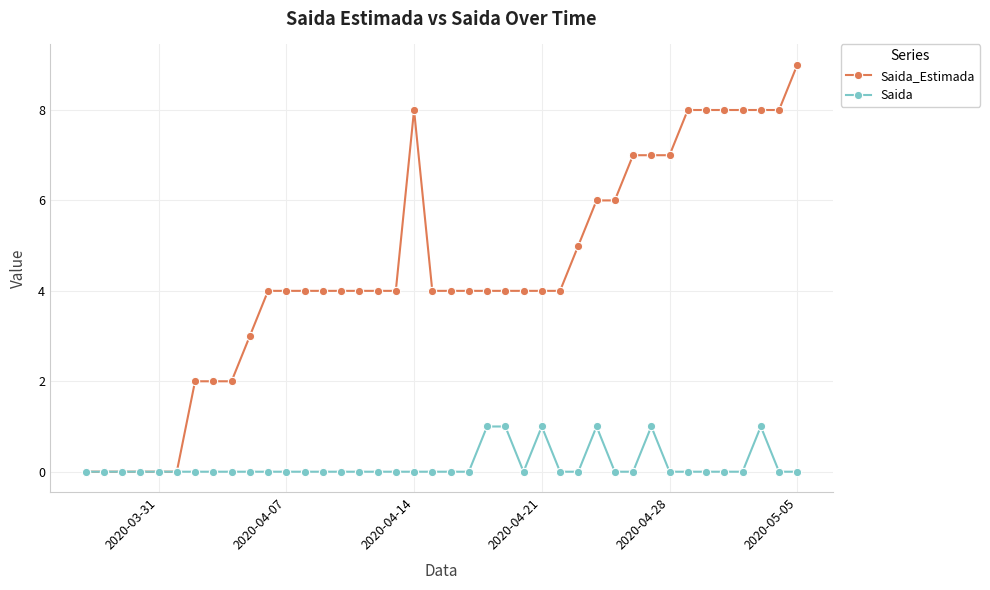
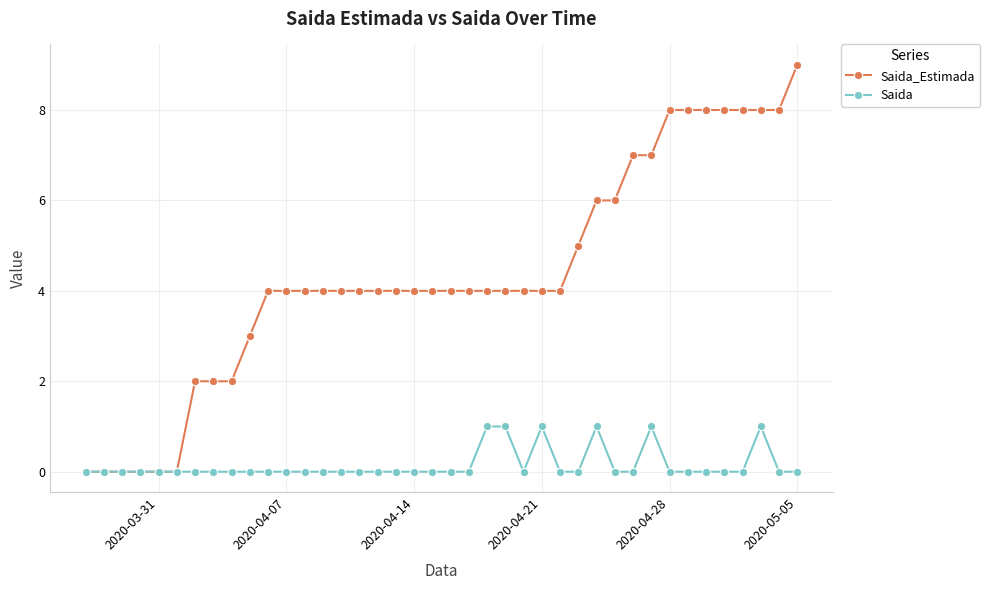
  {
    "Saida_Estimada": {
      "2020-04-07": 4,
-     "2020-04-14": 8,
+     "2020-04-14": 4,
      "2020-04-21": 4,
-     "2020-04-28": 7,
+     "2020-04-28": 8,
      "2020-05-05": 9
    },
    "Saida": {
      "2020-04-07": 0,
      "2020-04-14": 0,
      "2020-04-21": 1,
      "2020-04-28": 0,
      "2020-05-05": 0
    }
  }
